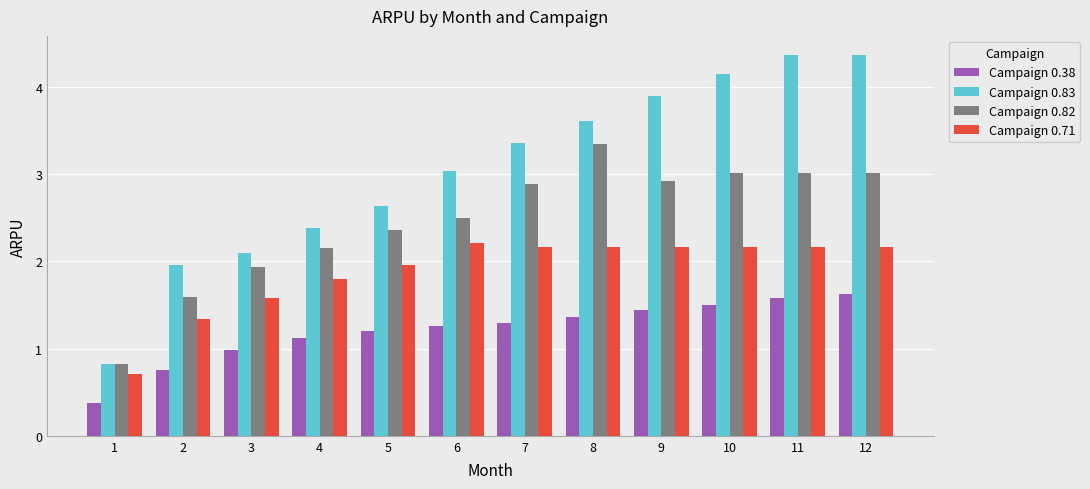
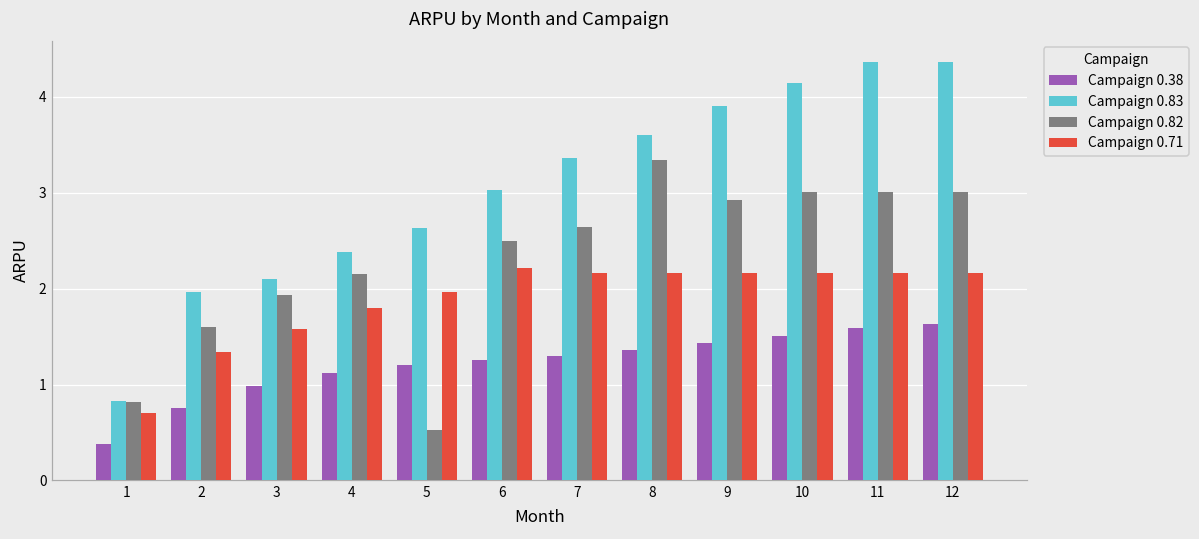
  {
    "Campaign 0.38": {
      "1": 0.4,
      "2": 0.8,
      "3": 1.0,
      "4": 1.1,
      "5": 1.2,
      "6": 1.3,
      "7": 1.3,
      "8": 1.4,
      "9": 1.4,
      "10": 1.5,
      "11": 1.6,
      "12": 1.6
    },
    "Campaign 0.83": {
      "1": 0.8,
      "2": 2.0,
      "3": 2.1,
      "4": 2.4,
      "5": 2.6,
      "6": 3.0,
      "7": 3.4,
      "8": 3.6,
      "9": 3.9,
      "10": 4.1,
      "11": 4.4,
      "12": 4.4
    },
    "Campaign 0.82": {
      "1": 0.8,
      "2": 1.6,
      "3": 1.9,
      "4": 2.2,
-     "5": 2.4,
+     "5": 0.5,
      "6": 2.5,
-     "7": 2.9,
+     "7": 2.6,
      "8": 3.3,
      "9": 2.9,
      "10": 3.0,
      "11": 3.0,
      "12": 3.0
    },
    "Campaign 0.71": {
      "1": 0.7,
      "2": 1.3,
      "3": 1.6,
      "4": 1.8,
      "5": 2.0,
      "6": 2.2,
      "7": 2.2,
      "8": 2.2,
      "9": 2.2,
      "10": 2.2,
      "11": 2.2,
      "12": 2.2
    }
  }
